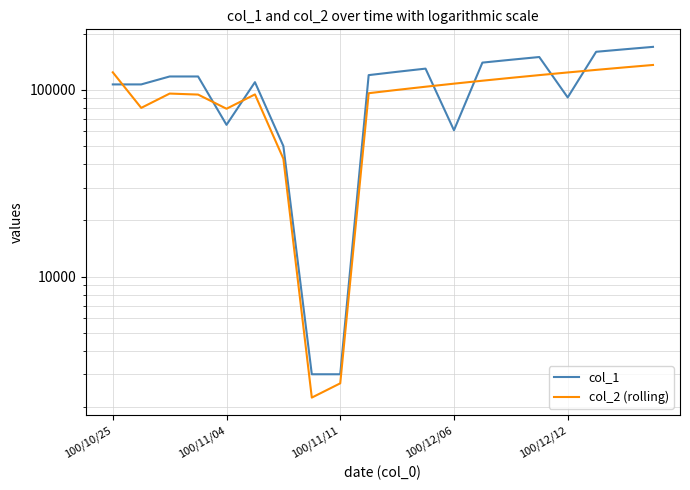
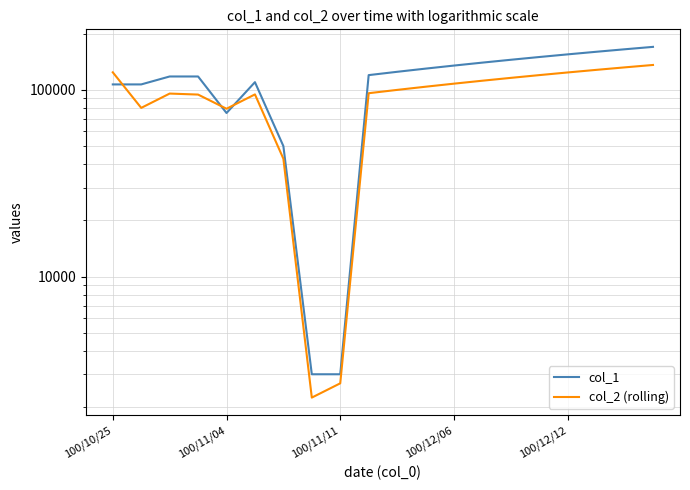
  {
    "col_1": {
      "100/10/25": 110000,
-     "100/11/04": 65000,
+     "100/11/04": 75000,
      "100/11/11": 3000,
-     "100/12/06": 61000,
-     "100/12/12": 90000
+     "100/12/06": 140000,
+     "100/12/12": 160000
    },
    "col_2 (rolling)": {
      "100/10/25": 120000,
      "100/11/04": 79000,
      "100/11/11": 2700,
      "100/12/06": 110000,
      "100/12/12": 120000
    }
  }
